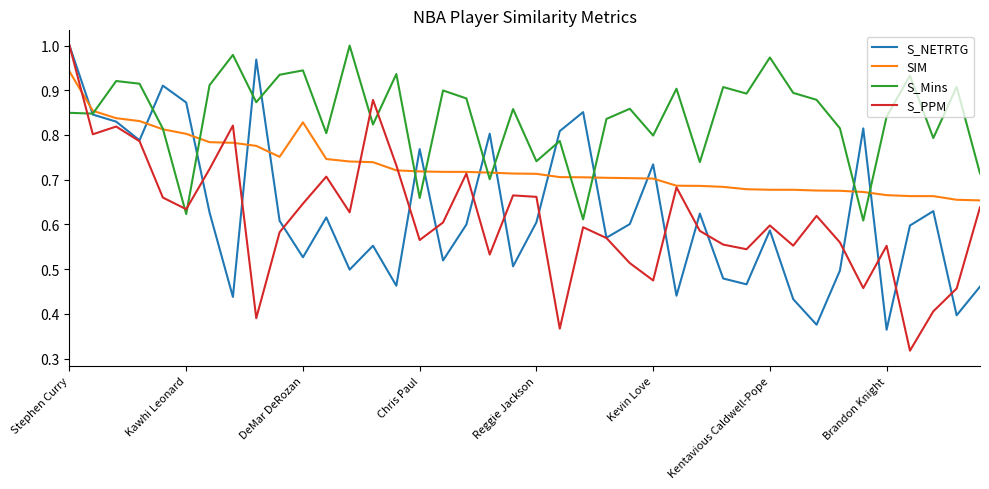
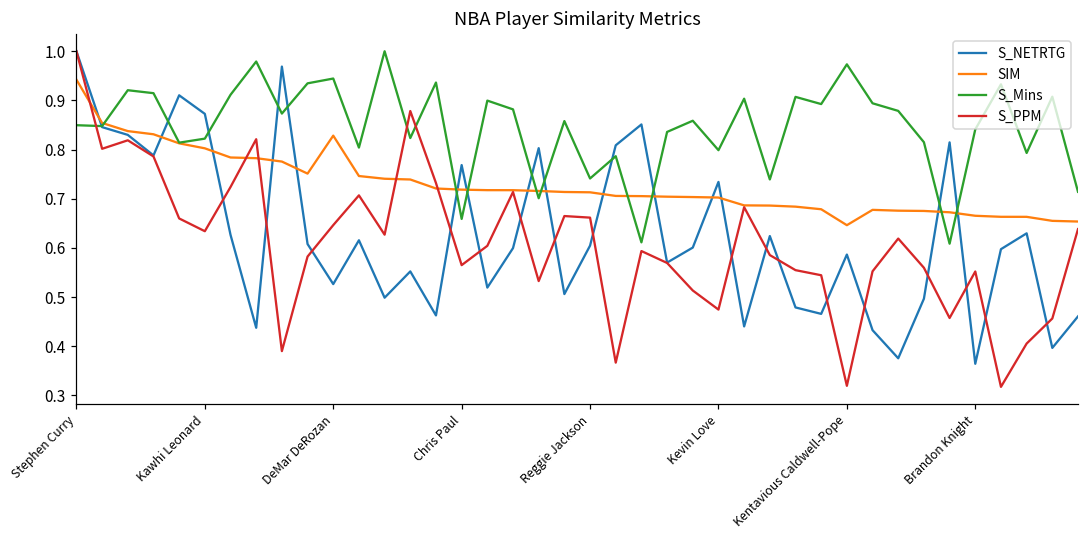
  {
    "S_NETRTG": {
      "Kawhi Leonard": 0.87,
      "DeMar DeRozan": 0.53,
      "Chris Paul": 0.77,
      "Reggie Jackson": 0.60,
      "Kevin Love": 0.73,
      "Kentavious Caldwell-Pope": 0.59,
      "Brandon Knight": 0.36
    },
    "SIM": {
      "Stephen Curry": 0.94,
      "Kawhi Leonard": 0.80,
      "DeMar DeRozan": 0.83,
      "Chris Paul": 0.72,
      "Reggie Jackson": 0.71,
      "Kevin Love": 0.70,
-     "Kentavious Caldwell-Pope": 0.68,
+     "Kentavious Caldwell-Pope": 0.65,
      "Brandon Knight": 0.67
    },
    "S_Mins": {
      "Stephen Curry": 0.85,
-     "Kawhi Leonard": 0.62,
+     "Kawhi Leonard": 0.82,
      "DeMar DeRozan": 0.94,
      "Chris Paul": 0.66,
      "Reggie Jackson": 0.74,
      "Kevin Love": 0.80,
      "Kentavious Caldwell-Pope": 0.97
    },
    "S_PPM": {
      "Kawhi Leonard": 0.63,
      "DeMar DeRozan": 0.65,
      "Chris Paul": 0.57,
      "Reggie Jackson": 0.66,
      "Kevin Love": 0.47,
-     "Kentavious Caldwell-Pope": 0.60,
+     "Kentavious Caldwell-Pope": 0.32,
      "Brandon Knight": 0.55
    }
  }
